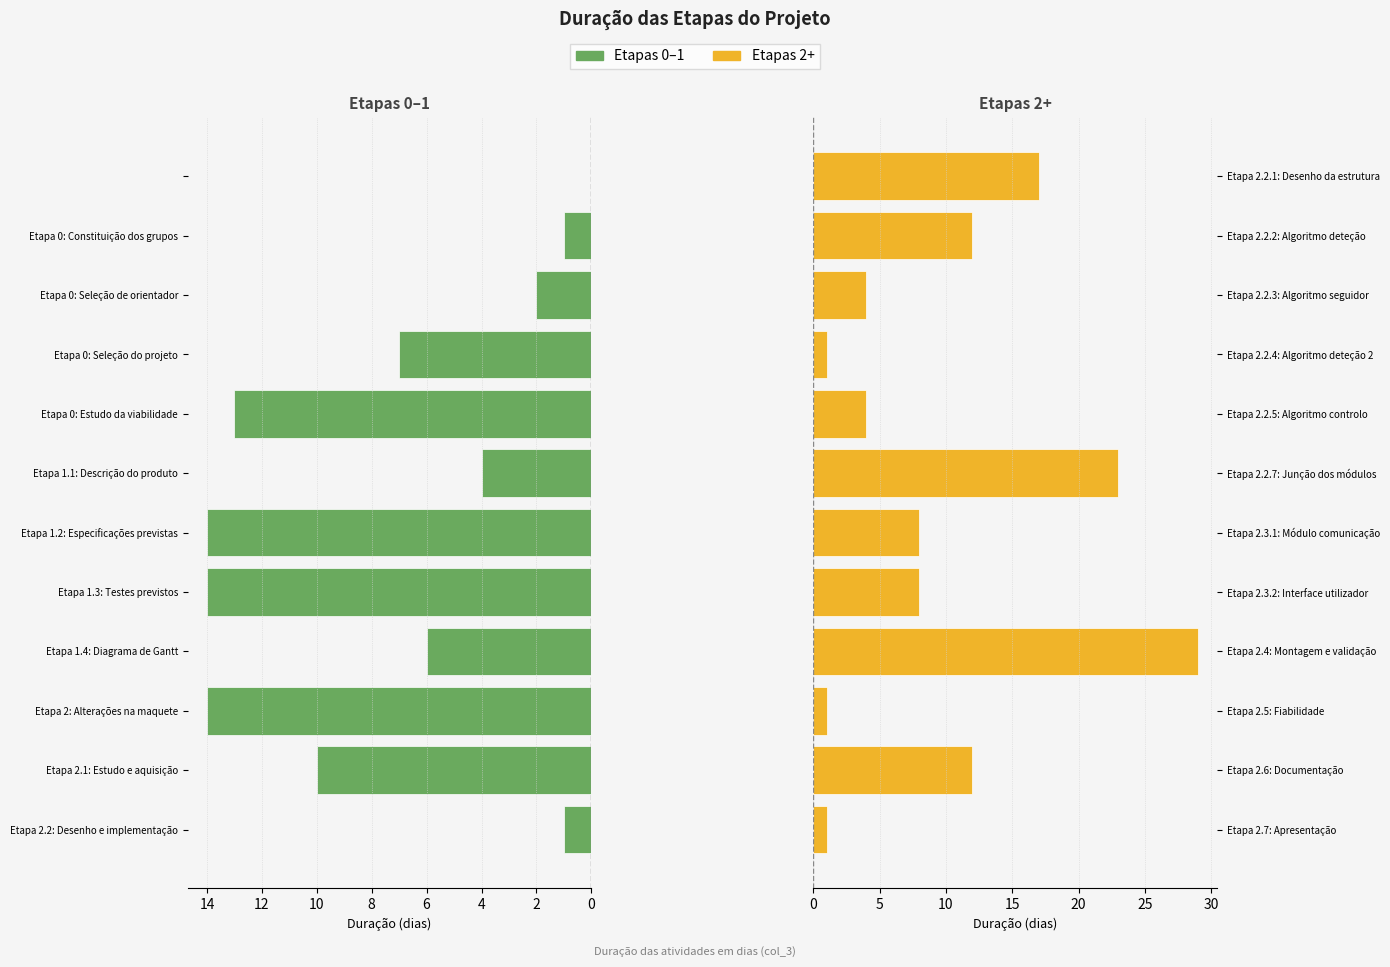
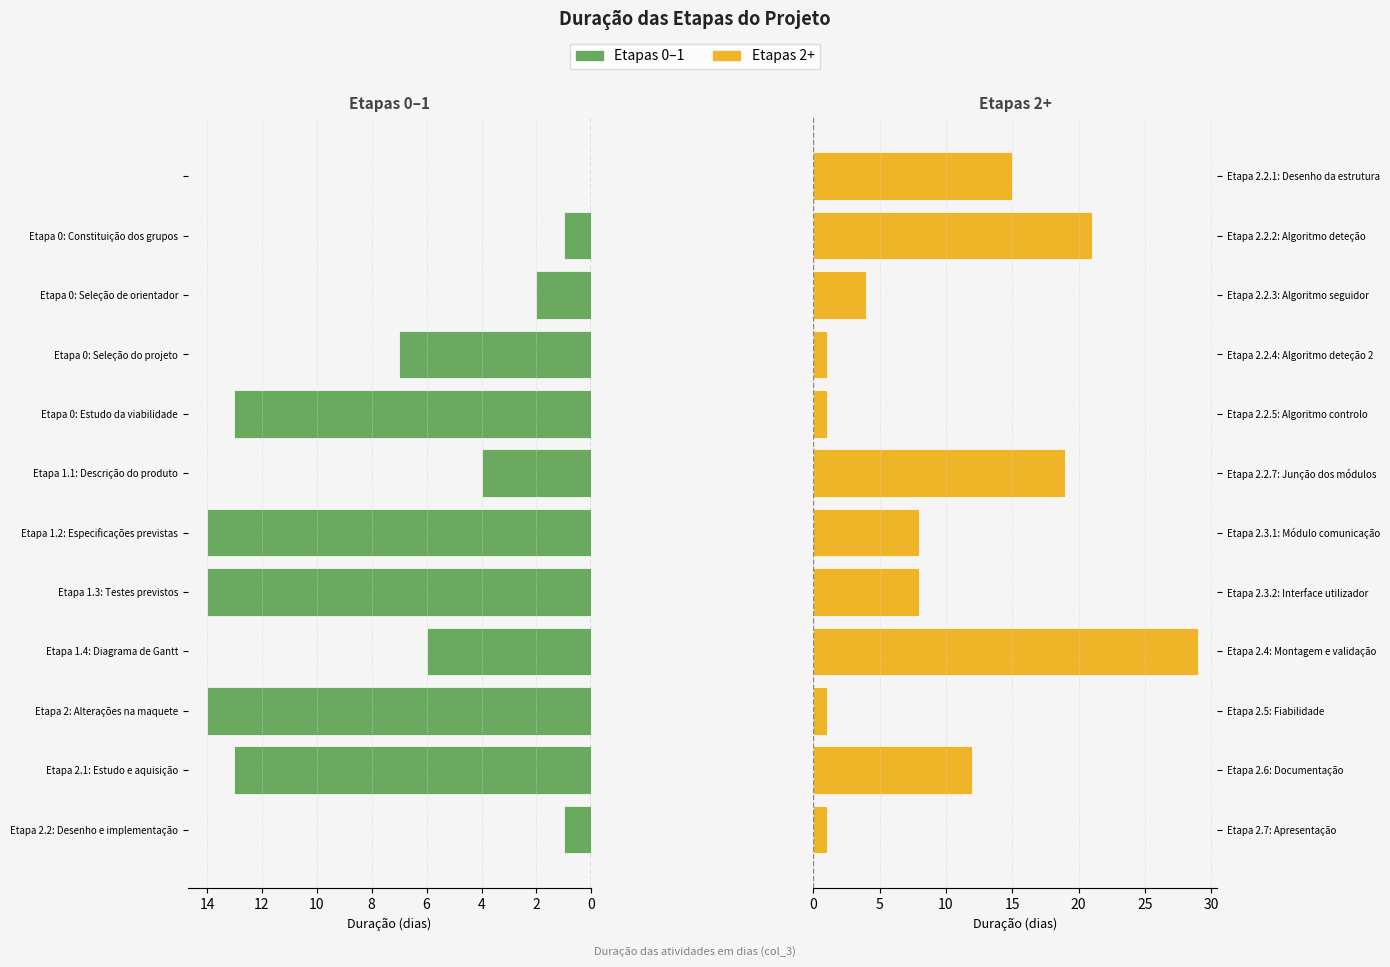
  {
    "Etapas 0–1": {
      "Etapa 0: Constituição dos grupos": 1,
      "Etapa 0: Seleção de orientador": 2,
      "Etapa 0: Seleção do projeto": 7,
      "Etapa 0: Estudo da viabilidade": 13,
      "Etapa 1.1: Descrição do produto": 4,
      "Etapa 1.2: Especificações previstas": 14,
      "Etapa 1.3: Testes previstos": 14,
      "Etapa 1.4: Diagrama de Gantt": 6,
      "Etapa 2: Alterações na maquete": 14,
-     "Etapa 2.1: Estudo e aquisição": 10,
+     "Etapa 2.1: Estudo e aquisição": 13,
      "Etapa 2.2: Desenho e implementação": 1
    },
    "Etapas 2+": {
-     "Etapa 2.2.1: Desenho da estrutura": 17,
-     "Etapa 2.2.2: Algoritmo deteção": 12,
+     "Etapa 2.2.1: Desenho da estrutura": 15,
+     "Etapa 2.2.2: Algoritmo deteção": 21,
      "Etapa 2.2.3: Algoritmo seguidor": 4,
      "Etapa 2.2.4: Algoritmo deteção 2": 1,
-     "Etapa 2.2.5: Algoritmo controlo": 4,
-     "Etapa 2.2.7: Junção dos módulos": 23,
+     "Etapa 2.2.5: Algoritmo controlo": 1,
+     "Etapa 2.2.7: Junção dos módulos": 19,
      "Etapa 2.3.1: Módulo comunicação": 8,
      "Etapa 2.3.2: Interface utilizador": 8,
      "Etapa 2.4: Montagem e validação": 29,
      "Etapa 2.5: Fiabilidade": 1,
      "Etapa 2.6: Documentação": 12,
      "Etapa 2.7: Apresentação": 1
    }
  }
